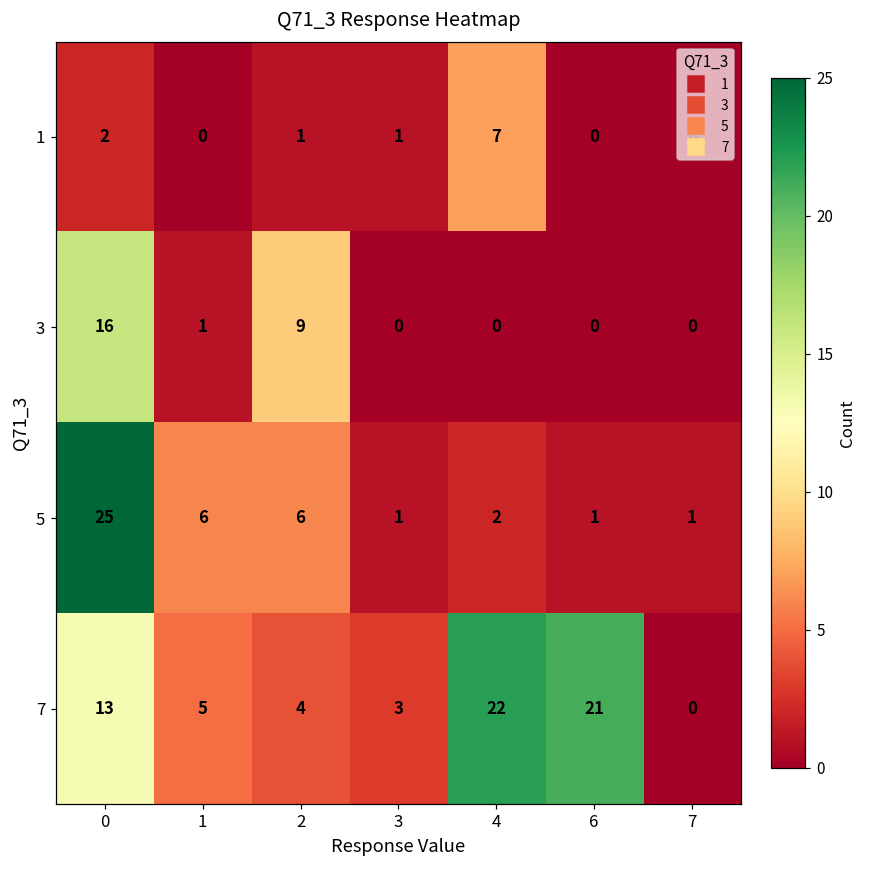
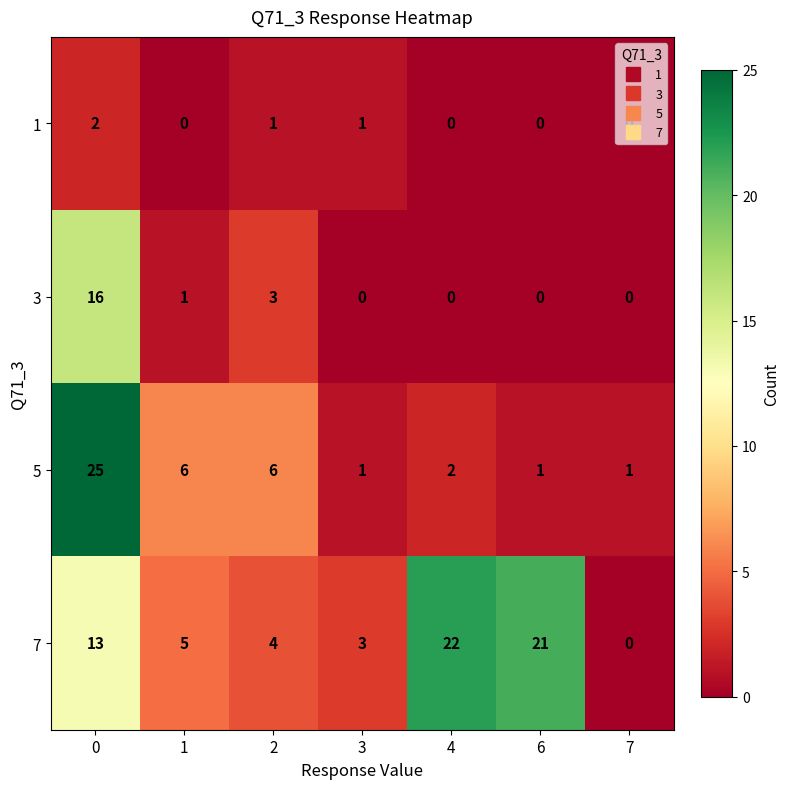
  {
    "1": {
      "0": 2,
      "1": 0,
      "2": 1,
      "3": 1,
-     "4": 7,
+     "4": 0,
      "6": 0
    },
    "3": {
      "0": 16,
      "1": 1,
-     "2": 9,
+     "2": 3,
      "3": 0,
      "4": 0,
      "6": 0,
      "7": 0
    },
    "5": {
      "0": 25,
      "1": 6,
      "2": 6,
      "3": 1,
      "4": 2,
      "6": 1,
      "7": 1
    },
    "7": {
      "0": 13,
      "1": 5,
      "2": 4,
      "3": 3,
      "4": 22,
      "6": 21,
      "7": 0
    }
  }
